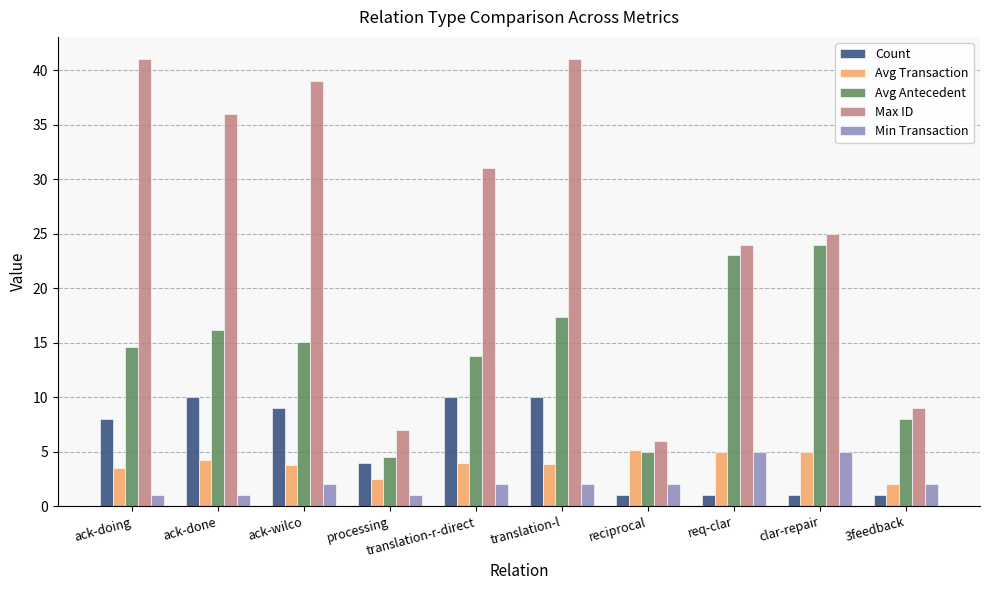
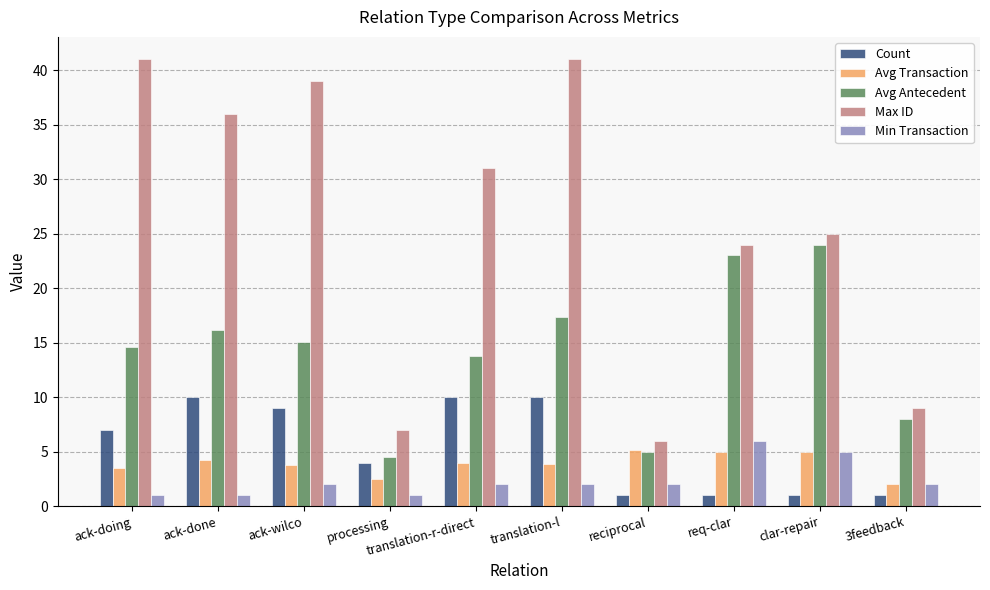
  {
    "Count": {
-     "ack-doing": 8,
+     "ack-doing": 7,
      "ack-done": 10,
      "ack-wilco": 9,
      "processing": 4,
      "translation-r-direct": 10,
      "translation-l": 10,
      "reciprocal": 1,
      "req-clar": 1,
      "clar-repair": 1,
      "3feedback": 1
    },
    "Avg Transaction": {
      "ack-doing": 3.5,
      "ack-done": 4,
      "ack-wilco": 4,
      "processing": 2.5,
      "translation-r-direct": 4,
      "translation-l": 4,
      "reciprocal": 5,
      "req-clar": 5,
      "clar-repair": 5,
      "3feedback": 2
    },
    "Avg Antecedent": {
      "ack-doing": 14.6,
      "ack-done": 16,
      "ack-wilco": 15,
      "processing": 4.5,
      "translation-r-direct": 14,
      "translation-l": 17.4,
      "reciprocal": 5,
      "req-clar": 23,
      "clar-repair": 24,
      "3feedback": 8
    },
    "Max ID": {
      "ack-doing": 41,
      "ack-done": 36,
      "ack-wilco": 39,
      "processing": 7,
      "translation-r-direct": 31,
      "translation-l": 41,
      "reciprocal": 6,
      "req-clar": 24,
      "clar-repair": 25,
      "3feedback": 9
    },
    "Min Transaction": {
      "ack-doing": 1,
      "ack-done": 1,
      "ack-wilco": 2,
      "processing": 1,
      "translation-r-direct": 2,
      "translation-l": 2,
      "reciprocal": 2,
-     "req-clar": 5,
+     "req-clar": 6,
      "clar-repair": 5,
      "3feedback": 2
    }
  }
